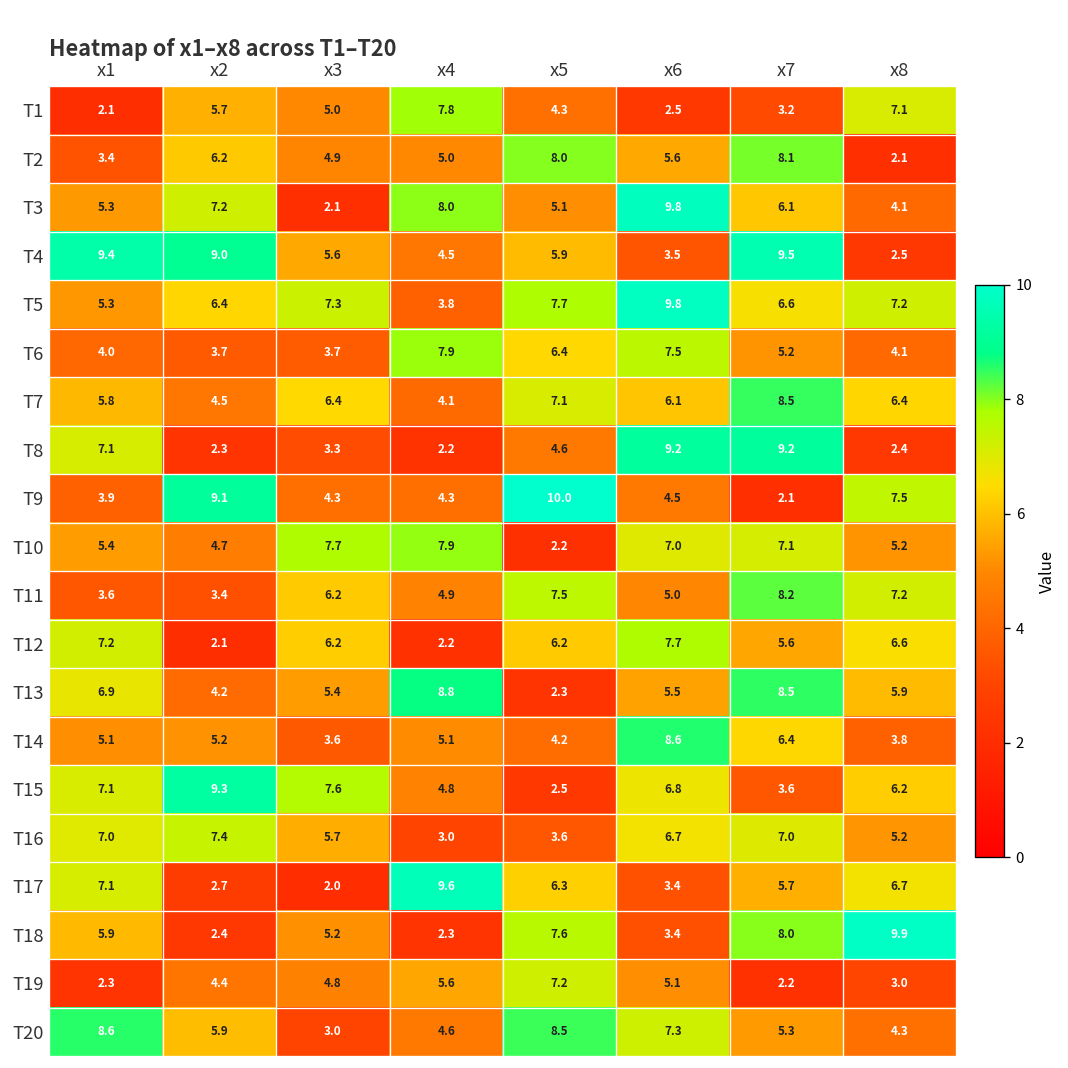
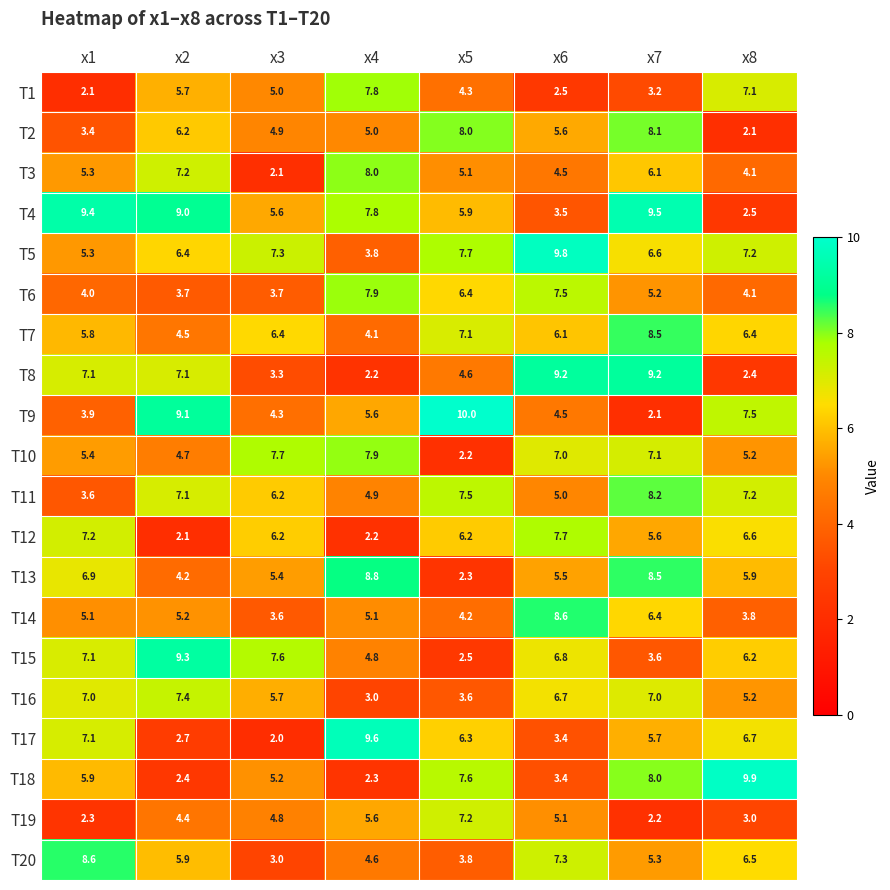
  {
    "T1": {
      "x1": 2.1,
      "x2": 5.7,
      "x3": 5.0,
      "x4": 7.8,
      "x5": 4.3,
      "x6": 2.5,
      "x7": 3.2,
      "x8": 7.1
    },
    "T2": {
      "x1": 3.4,
      "x2": 6.2,
      "x3": 4.9,
      "x4": 5.0,
      "x5": 8.0,
      "x6": 5.6,
      "x7": 8.1,
      "x8": 2.1
    },
    "T3": {
      "x1": 5.3,
      "x2": 7.2,
      "x3": 2.1,
      "x4": 8.0,
      "x5": 5.1,
-     "x6": 9.8,
+     "x6": 4.5,
      "x7": 6.1,
      "x8": 4.1
    },
    "T4": {
      "x1": 9.4,
      "x2": 9.0,
      "x3": 5.6,
-     "x4": 4.5,
+     "x4": 7.8,
      "x5": 5.9,
      "x6": 3.5,
      "x7": 9.5,
      "x8": 2.5
    },
    "T5": {
      "x1": 5.3,
      "x2": 6.4,
      "x3": 7.3,
      "x4": 3.8,
      "x5": 7.7,
      "x6": 9.8,
      "x7": 6.6,
      "x8": 7.2
    },
    "T6": {
      "x1": 4.0,
      "x2": 3.7,
      "x3": 3.7,
      "x4": 7.9,
      "x5": 6.4,
      "x6": 7.5,
      "x7": 5.2,
      "x8": 4.1
    },
    "T7": {
      "x1": 5.8,
      "x2": 4.5,
      "x3": 6.4,
      "x4": 4.1,
      "x5": 7.1,
      "x6": 6.1,
      "x7": 8.5,
      "x8": 6.4
    },
    "T8": {
      "x1": 7.1,
-     "x2": 2.3,
+     "x2": 7.1,
      "x3": 3.3,
      "x4": 2.2,
      "x5": 4.6,
      "x6": 9.2,
      "x7": 9.2,
      "x8": 2.4
    },
    "T9": {
      "x1": 3.9,
      "x2": 9.1,
      "x3": 4.3,
-     "x4": 4.3,
+     "x4": 5.6,
      "x5": 10.0,
      "x6": 4.5,
      "x7": 2.1,
      "x8": 7.5
    },
    "T10": {
      "x1": 5.4,
      "x2": 4.7,
      "x3": 7.7,
      "x4": 7.9,
      "x5": 2.2,
      "x6": 7.0,
      "x7": 7.1,
      "x8": 5.2
    },
    "T11": {
      "x1": 3.6,
-     "x2": 3.4,
+     "x2": 7.1,
      "x3": 6.2,
      "x4": 4.9,
      "x5": 7.5,
      "x6": 5.0,
      "x7": 8.2,
      "x8": 7.2
    },
    "T12": {
      "x1": 7.2,
      "x2": 2.1,
      "x3": 6.2,
      "x4": 2.2,
      "x5": 6.2,
      "x6": 7.7,
      "x7": 5.6,
      "x8": 6.6
    },
    "T13": {
      "x1": 6.9,
      "x2": 4.2,
      "x3": 5.4,
      "x4": 8.8,
      "x5": 2.3,
      "x6": 5.5,
      "x7": 8.5,
      "x8": 5.9
    },
    "T14": {
      "x1": 5.1,
      "x2": 5.2,
      "x3": 3.6,
      "x4": 5.1,
      "x5": 4.2,
      "x6": 8.6,
      "x7": 6.4,
      "x8": 3.8
    },
    "T15": {
      "x1": 7.1,
      "x2": 9.3,
      "x3": 7.6,
      "x4": 4.8,
      "x5": 2.5,
      "x6": 6.8,
      "x7": 3.6,
      "x8": 6.2
    },
    "T16": {
      "x1": 7.0,
      "x2": 7.4,
      "x3": 5.7,
      "x4": 3.0,
      "x5": 3.6,
      "x6": 6.7,
      "x7": 7.0,
      "x8": 5.2
    },
    "T17": {
      "x1": 7.1,
      "x2": 2.7,
      "x3": 2.0,
      "x4": 9.6,
      "x5": 6.3,
      "x6": 3.4,
      "x7": 5.7,
      "x8": 6.7
    },
    "T18": {
      "x1": 5.9,
      "x2": 2.4,
      "x3": 5.2,
      "x4": 2.3,
      "x5": 7.6,
      "x6": 3.4,
      "x7": 8.0,
      "x8": 9.9
    },
    "T19": {
      "x1": 2.3,
      "x2": 4.4,
      "x3": 4.8,
      "x4": 5.6,
      "x5": 7.2,
      "x6": 5.1,
      "x7": 2.2,
      "x8": 3.0
    },
    "T20": {
      "x1": 8.6,
      "x2": 5.9,
      "x3": 3.0,
      "x4": 4.6,
-     "x5": 8.5,
+     "x5": 3.8,
      "x6": 7.3,
      "x7": 5.3,
-     "x8": 4.3
+     "x8": 6.5
    }
  }
